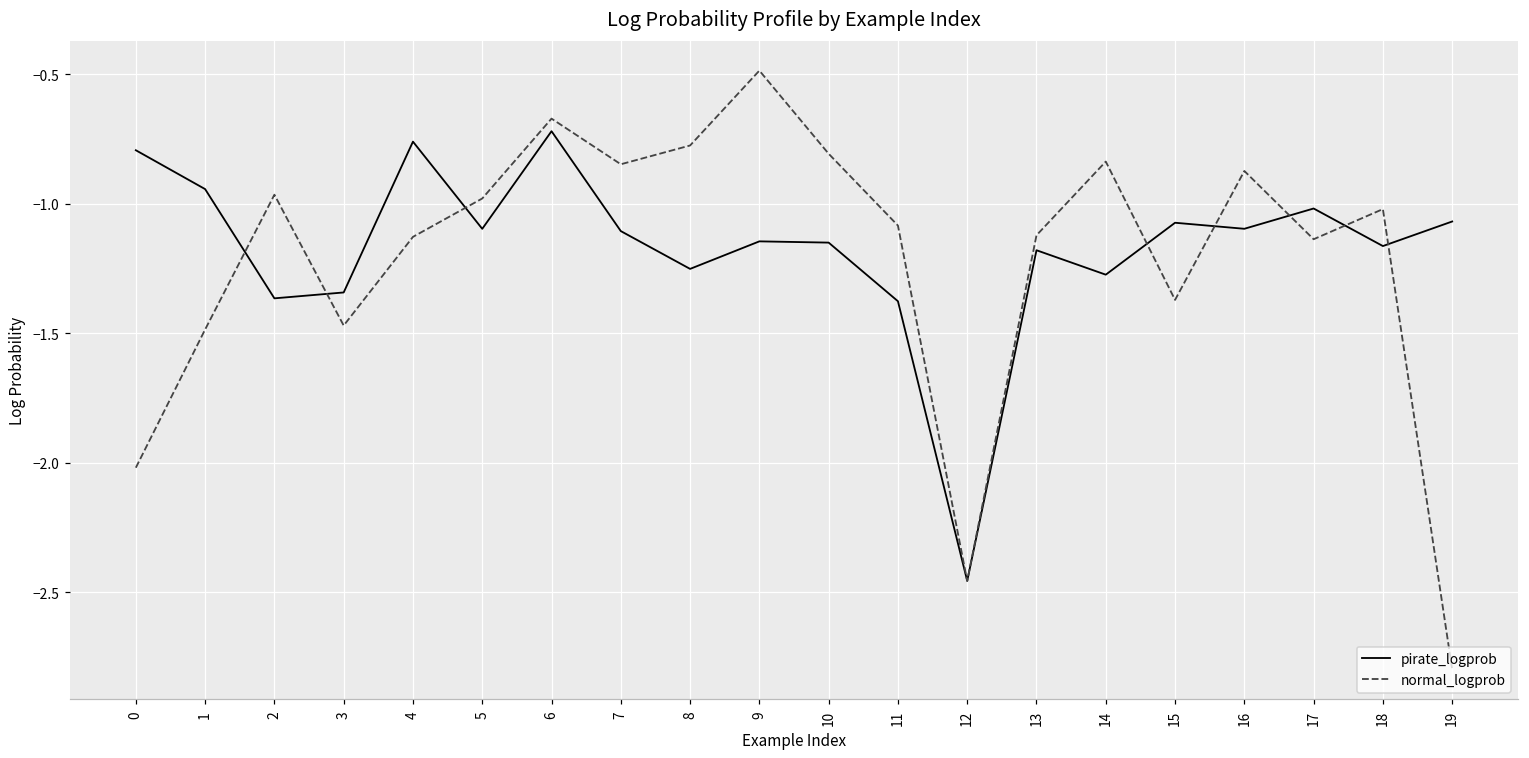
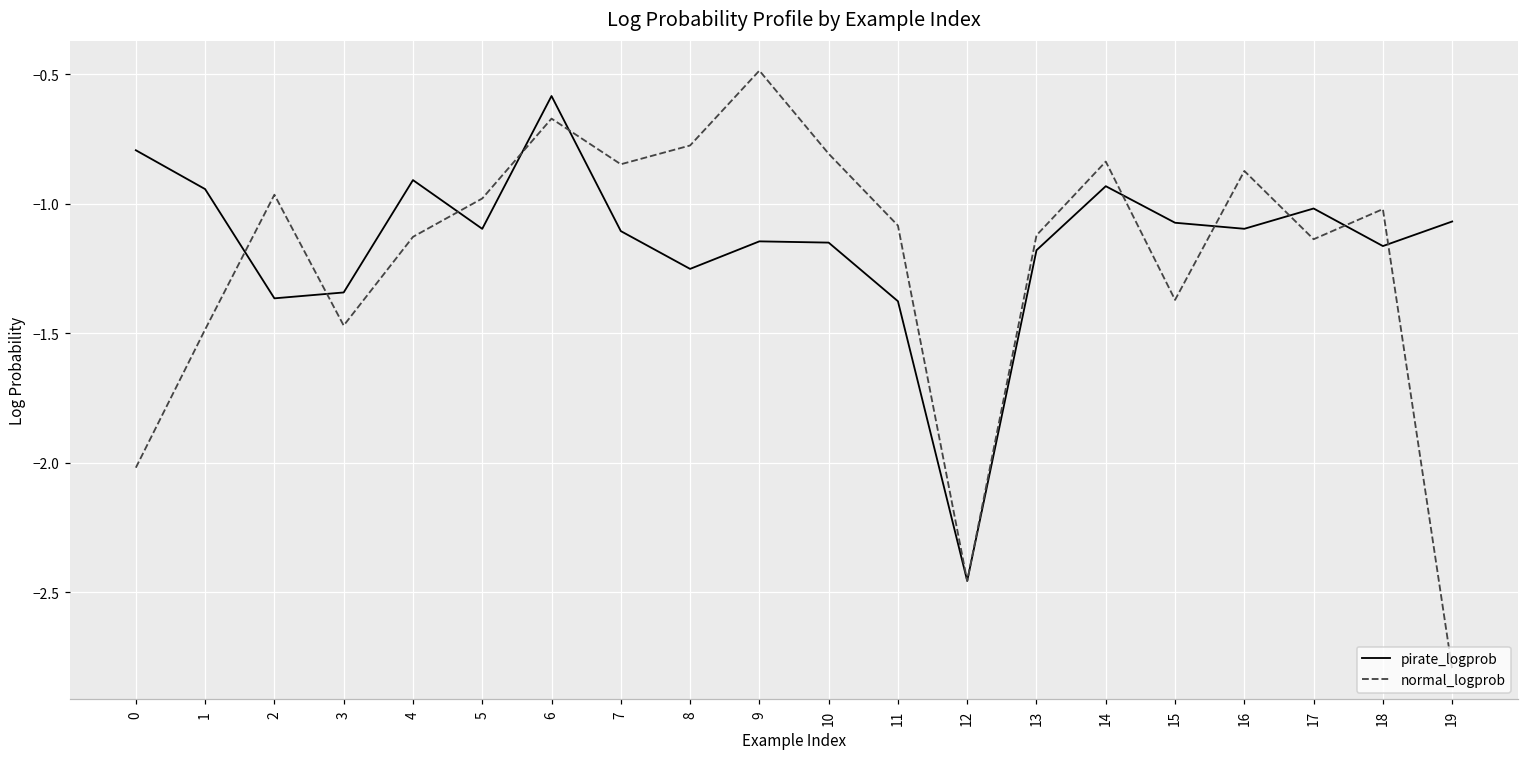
  {
    "pirate_logprob": {
      "0": -0.79,
      "1": -0.94,
      "2": -1.36,
      "3": -1.34,
-     "4": -0.76,
+     "4": -0.91,
      "5": -1.10,
-     "6": -0.72,
+     "6": -0.58,
      "7": -1.11,
      "8": -1.25,
      "9": -1.14,
      "10": -1.15,
      "11": -1.38,
      "13": -1.18,
-     "14": -1.27,
+     "14": -0.93,
      "15": -1.07,
      "16": -1.10,
      "17": -1.02,
      "18": -1.16,
      "19": -1.07
    },
    "normal_logprob": {
      "0": -2.02,
      "1": -1.49,
      "2": -0.96,
      "3": -1.47,
      "4": -1.13,
      "5": -0.98,
      "6": -0.67,
      "7": -0.85,
      "8": -0.77,
      "9": -0.49,
      "10": -0.81,
      "11": -1.08,
      "13": -1.12,
      "14": -0.84,
      "15": -1.37,
      "16": -0.87,
      "17": -1.14,
      "18": -1.02
    }
  }
